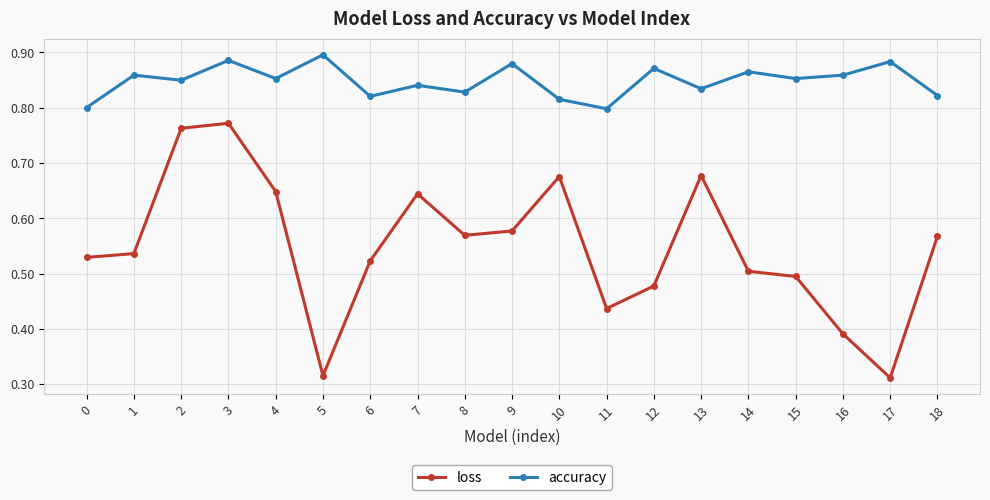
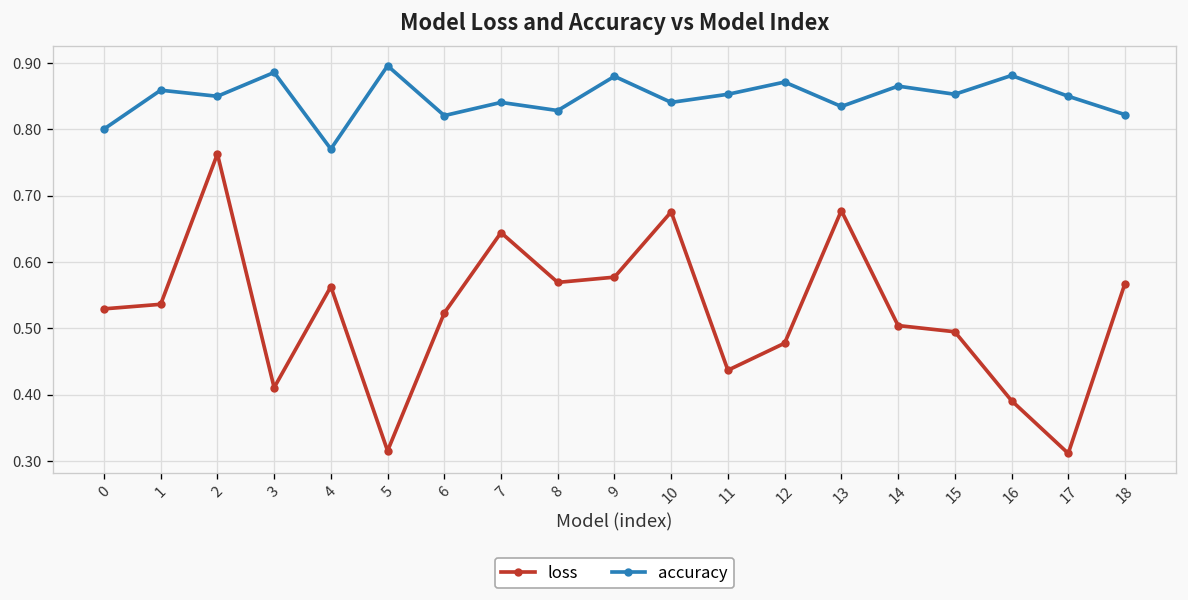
  {
    "loss": {
      "0": 0.53,
      "1": 0.54,
      "2": 0.76,
-     "3": 0.77,
-     "4": 0.65,
+     "3": 0.41,
+     "4": 0.56,
      "5": 0.32,
      "6": 0.52,
      "7": 0.64,
      "8": 0.57,
      "9": 0.58,
      "10": 0.68,
      "11": 0.44,
      "12": 0.48,
      "13": 0.68,
      "14": 0.50,
      "15": 0.49,
      "16": 0.39,
      "17": 0.31,
      "18": 0.57
    },
    "accuracy": {
      "0": 0.80,
      "1": 0.86,
      "2": 0.85,
      "3": 0.89,
-     "4": 0.85,
+     "4": 0.77,
      "5": 0.90,
      "6": 0.82,
      "7": 0.84,
      "8": 0.83,
      "9": 0.88,
-     "10": 0.82,
-     "11": 0.80,
+     "10": 0.84,
+     "11": 0.85,
      "12": 0.87,
      "13": 0.83,
      "14": 0.87,
      "15": 0.85,
-     "16": 0.86,
-     "17": 0.88,
+     "16": 0.88,
+     "17": 0.85,
      "18": 0.82
    }
  }
